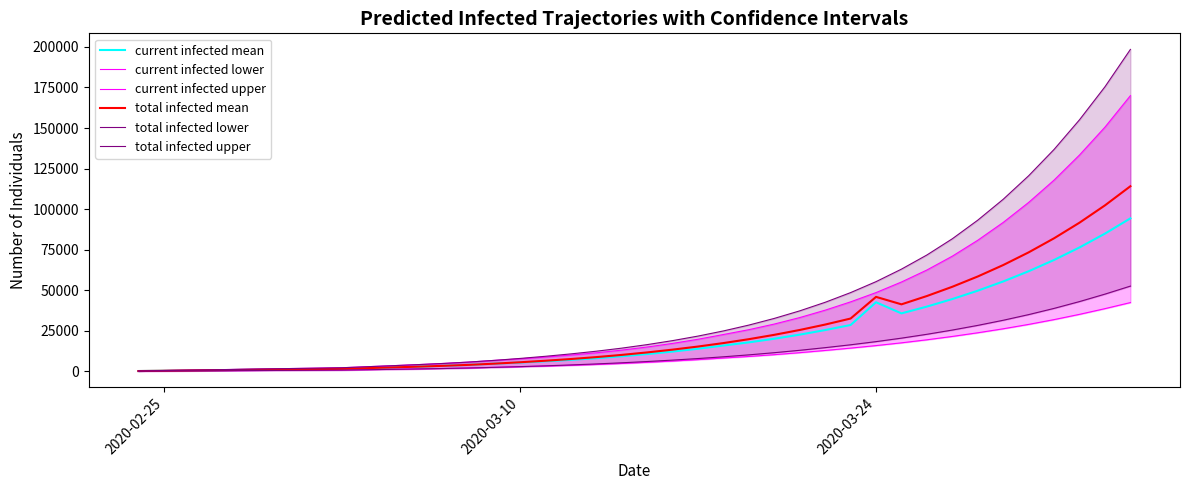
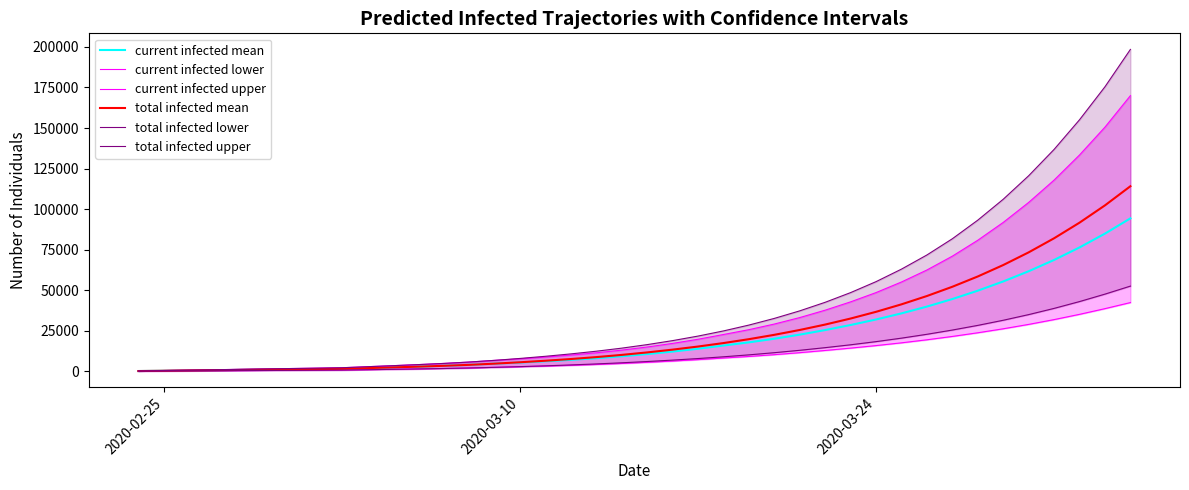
  {
    "current infected mean": {
-     "2020-03-24": 43000
+     "2020-03-24": 32000
    },
    "total infected mean": {
-     "2020-03-24": 46000
+     "2020-03-24": 37000
    }
  }
